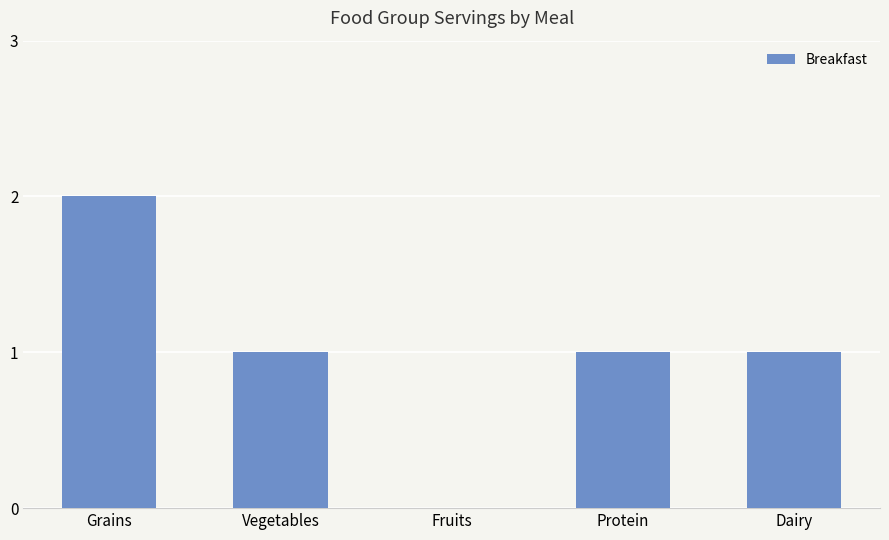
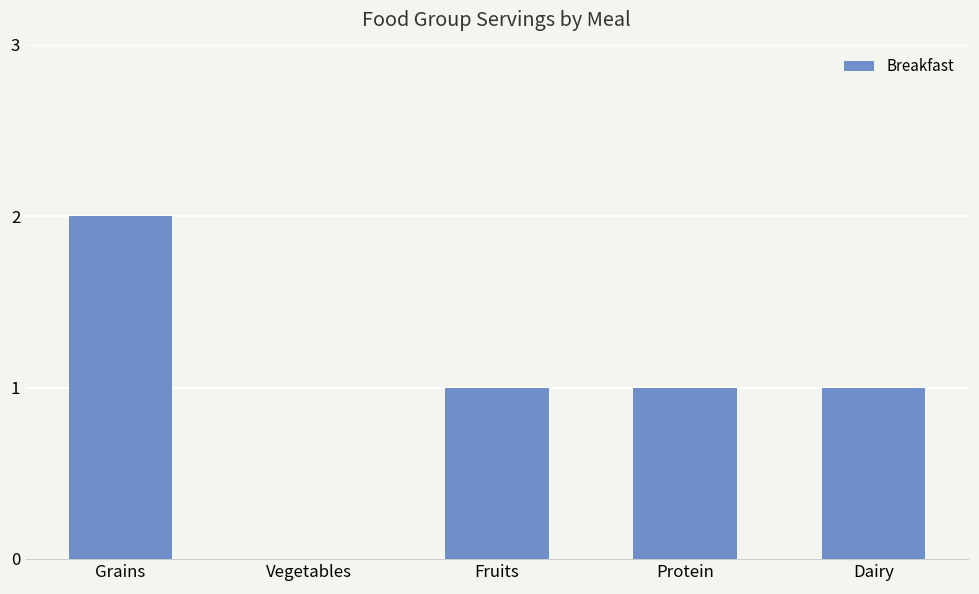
  {
    "Grains": 2,
-   "Vegetables": 1,
-   "Fruits": 0,
+   "Vegetables": 0,
+   "Fruits": 1,
    "Protein": 1,
    "Dairy": 1
  }
